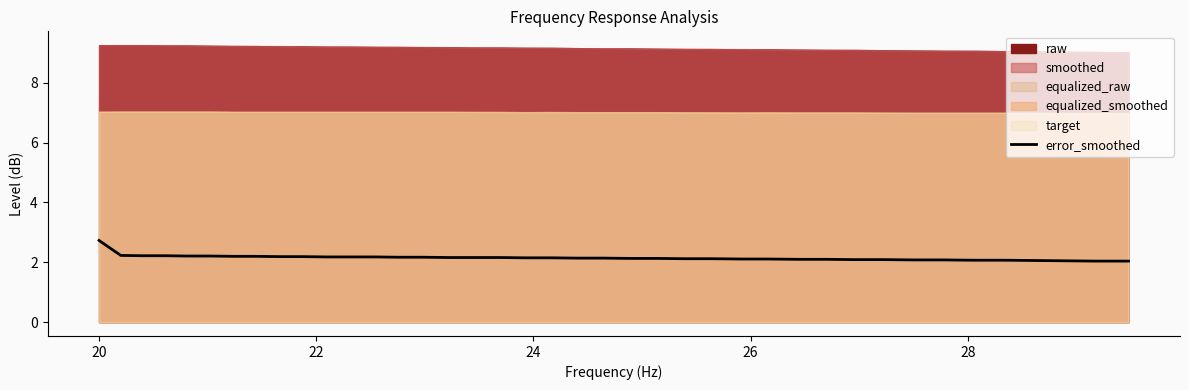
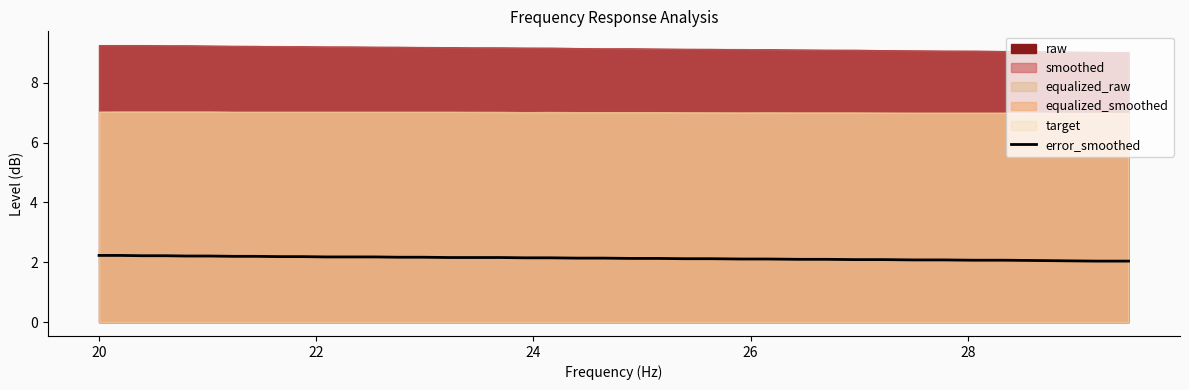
  {
    "error_smoothed": {
-     "20": 2.7
+     "20": 2.2
    }
  }
